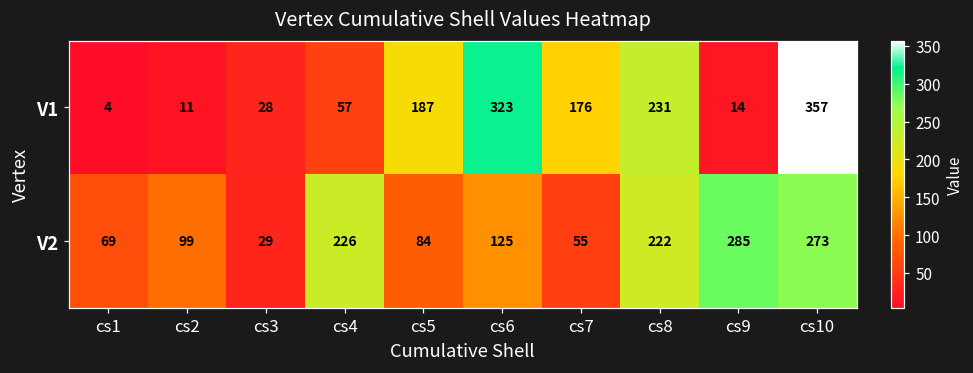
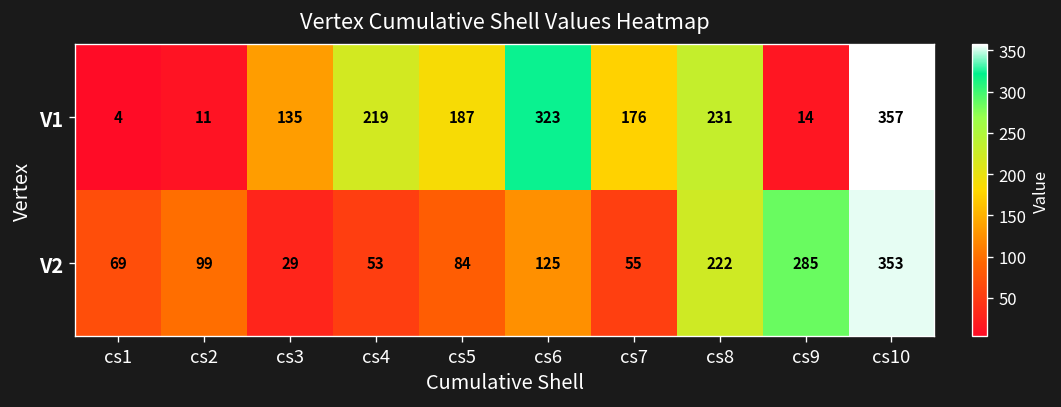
  {
    "V1": {
      "cs1": 4,
      "cs2": 11,
-     "cs3": 28,
-     "cs4": 57,
+     "cs3": 135,
+     "cs4": 219,
      "cs5": 187,
      "cs6": 323,
      "cs7": 176,
      "cs8": 231,
      "cs9": 14,
      "cs10": 357
    },
    "V2": {
      "cs1": 69,
      "cs2": 99,
      "cs3": 29,
-     "cs4": 226,
+     "cs4": 53,
      "cs5": 84,
      "cs6": 125,
      "cs7": 55,
      "cs8": 222,
      "cs9": 285,
-     "cs10": 273
+     "cs10": 353
    }
  }
